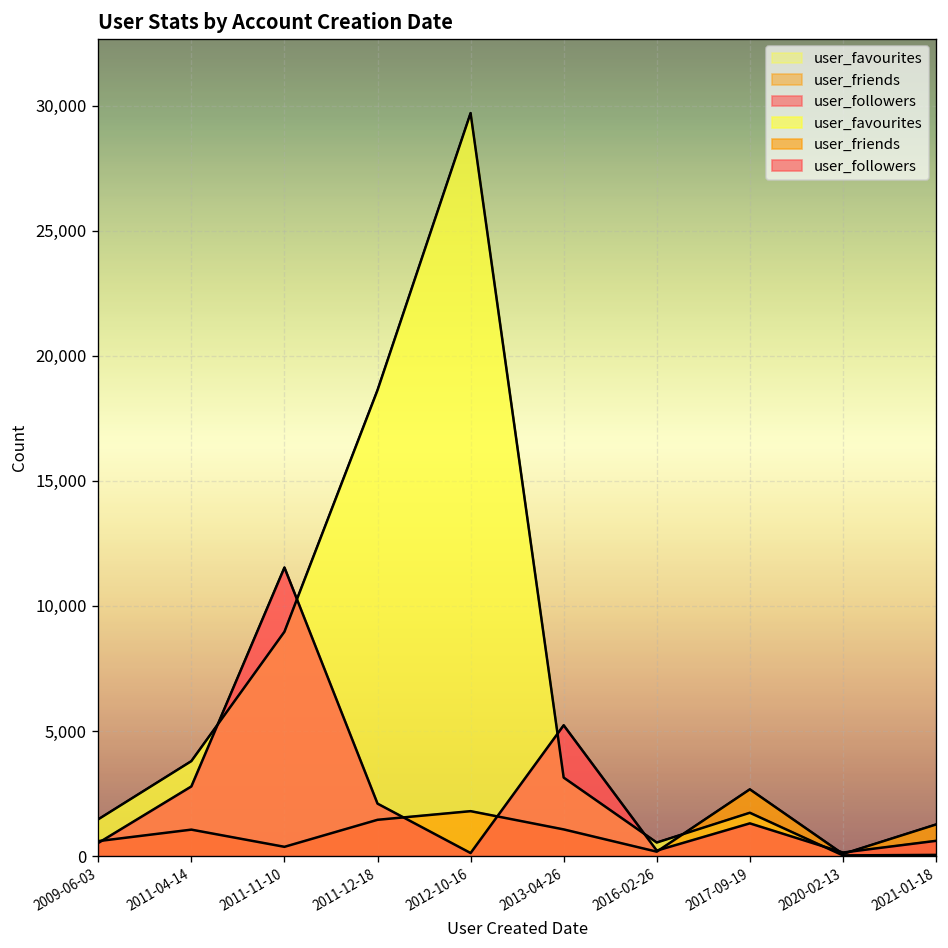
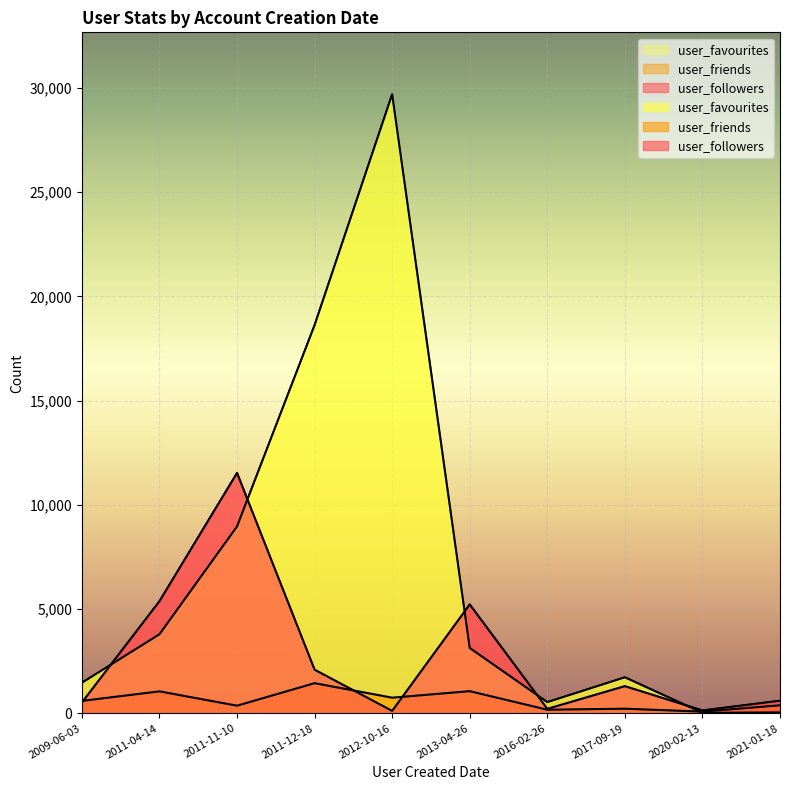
  {
    "user_favourites": {
      "2009-06-03": "1,500",
      "2011-04-14": "3,800",
      "2011-11-10": "9,000",
      "2011-12-18": "18,600",
      "2012-10-16": "29,700",
      "2013-04-26": "3,100",
      "2016-02-26": "500",
      "2017-09-19": "1,700",
      "2021-01-18": "0"
    },
    "user_friends": {
      "2011-04-14": "1,100",
      "2011-11-10": "400",
      "2011-12-18": "1,400",
-     "2012-10-16": "1,800",
+     "2012-10-16": "800",
      "2013-04-26": "1,100",
-     "2017-09-19": "2,700",
-     "2021-01-18": "1,300"
+     "2017-09-19": "200",
+     "2021-01-18": "400"
    },
    "user_followers": {
-     "2011-04-14": "2,800",
+     "2011-04-14": "5,400",
      "2011-11-10": "11,500",
      "2011-12-18": "2,100",
      "2012-10-16": "100",
      "2013-04-26": "5,200",
      "2017-09-19": "1,300",
      "2021-01-18": "600"
    }
  }
